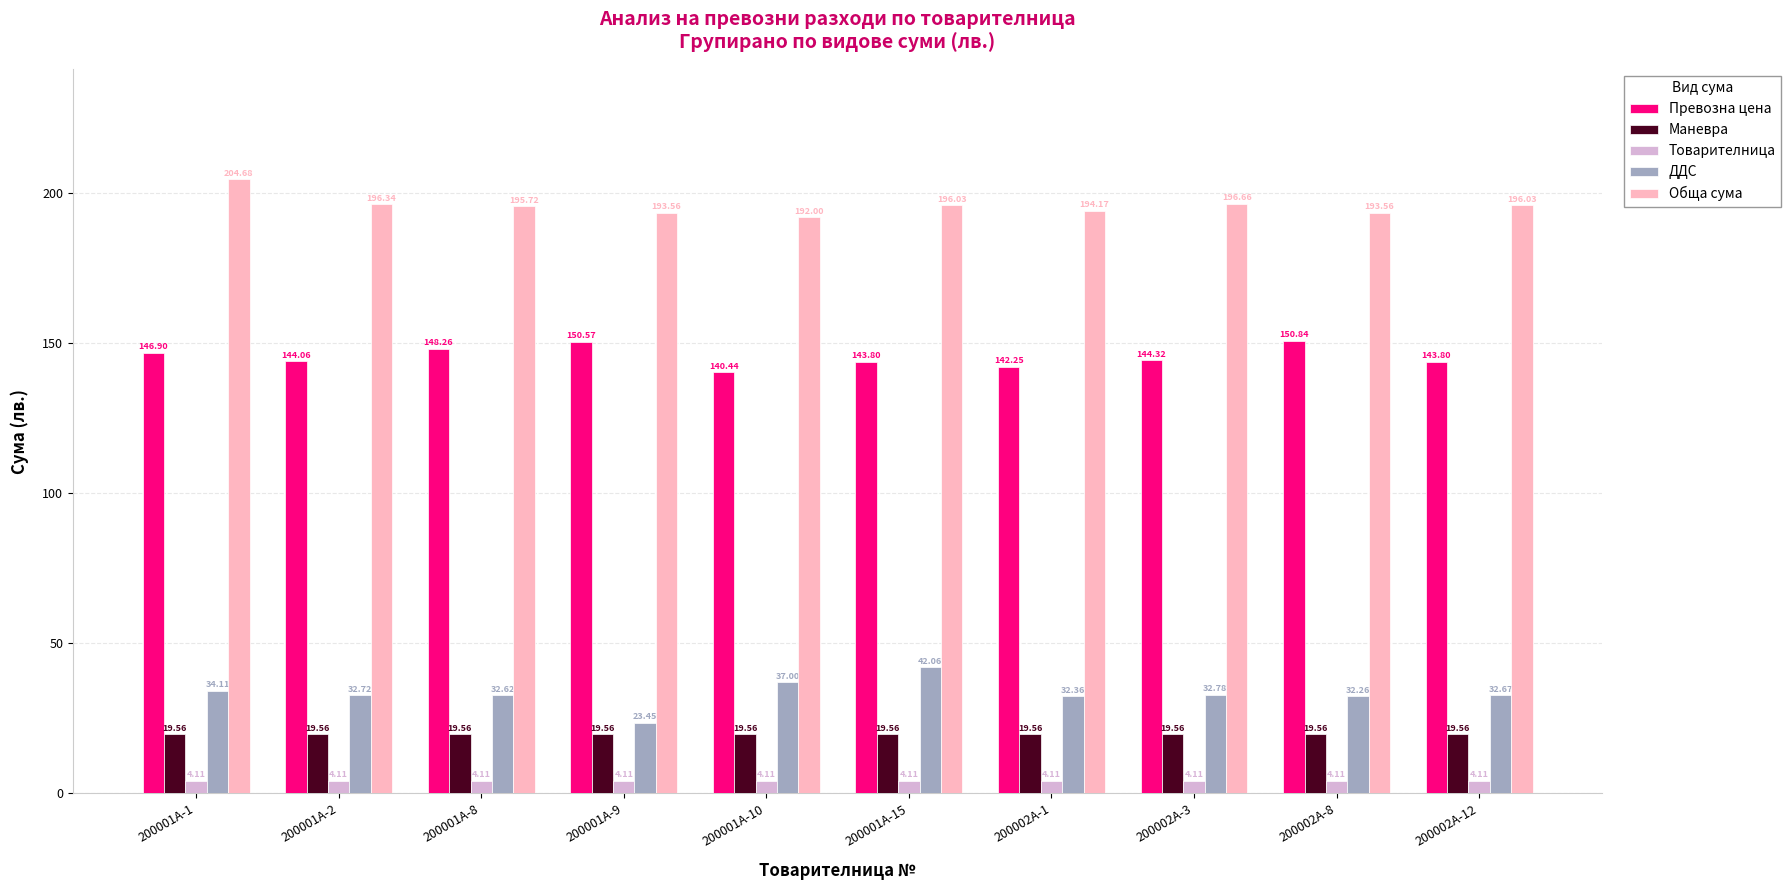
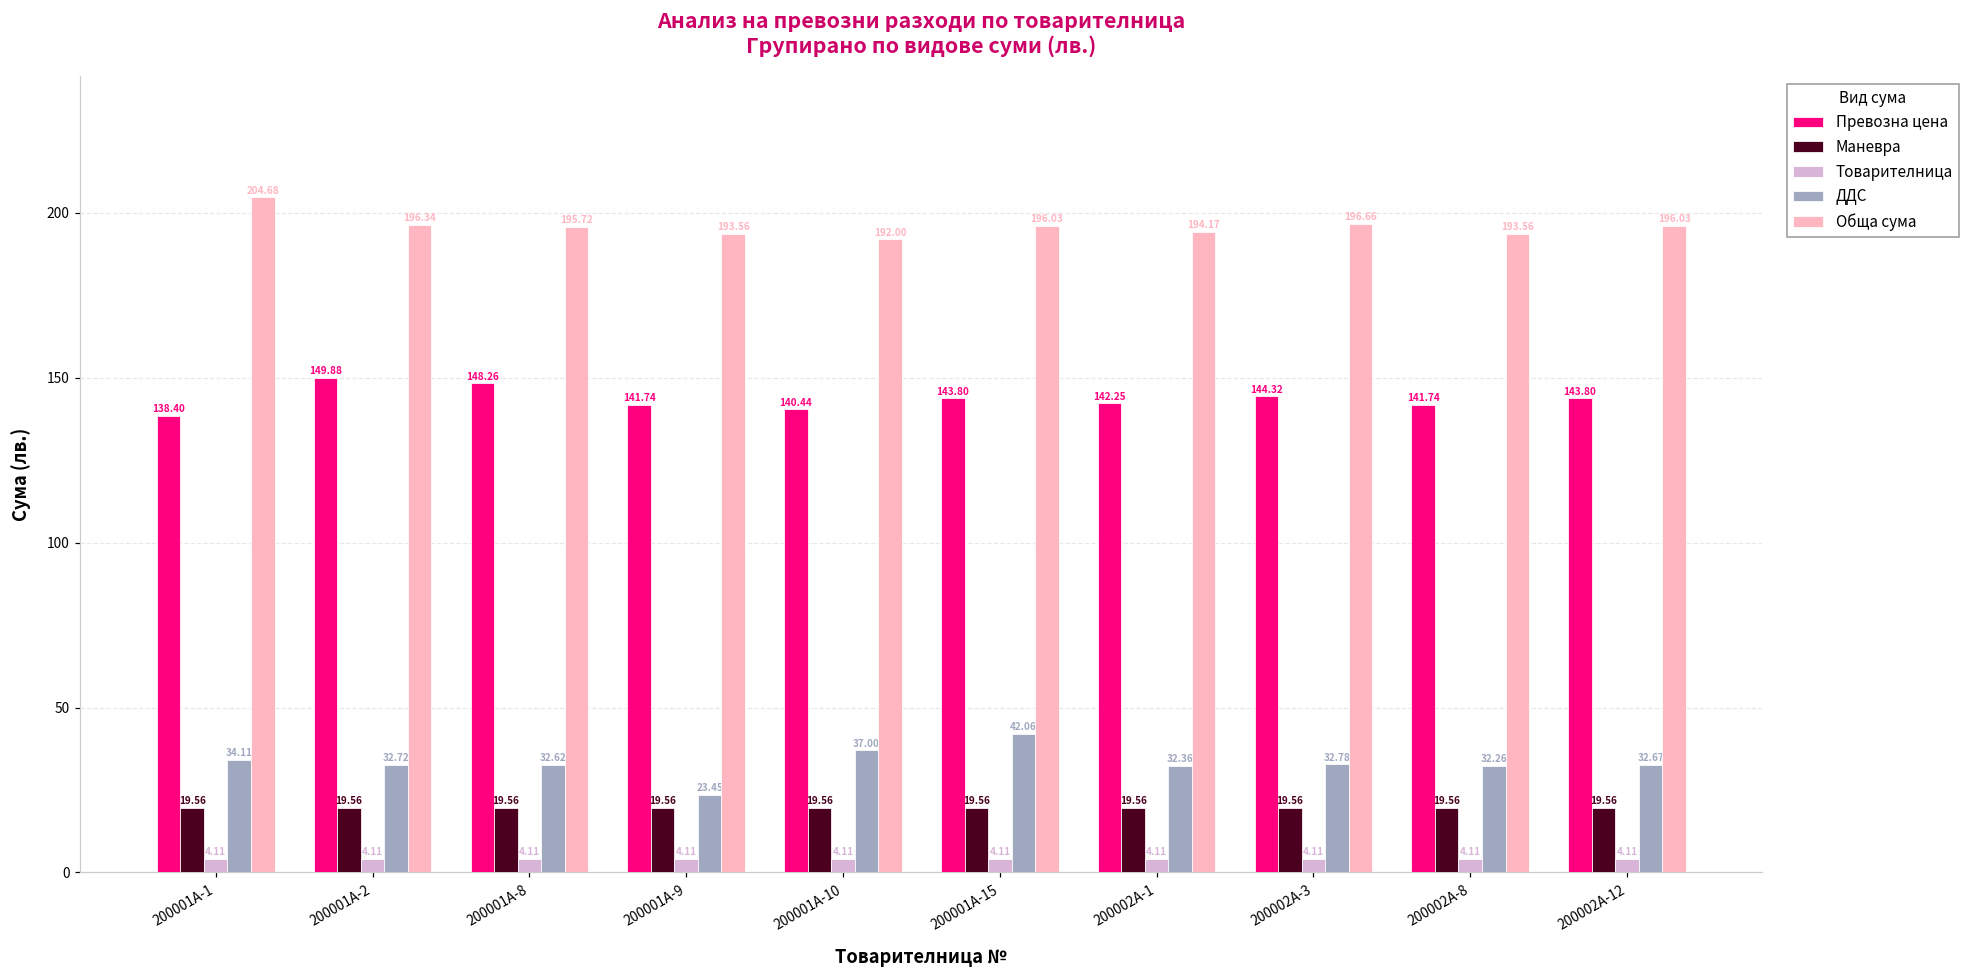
  {
    "Превозна цена": {
-     "200001А-1": 146.90,
-     "200001А-2": 144.06,
+     "200001А-1": 138.40,
+     "200001А-2": 149.88,
      "200001А-8": 148.26,
-     "200001А-9": 150.57,
+     "200001А-9": 141.74,
      "200001А-10": 140.44,
      "200001А-15": 143.80,
      "200002А-1": 142.25,
      "200002А-3": 144.32,
-     "200002А-8": 150.84,
+     "200002А-8": 141.74,
      "200002А-12": 143.80
    },
    "Маневра": {
      "200001А-1": 19.56,
      "200001А-2": 19.56,
      "200001А-8": 19.56,
      "200001А-9": 19.56,
      "200001А-10": 19.56,
      "200001А-15": 19.56,
      "200002А-1": 19.56,
      "200002А-3": 19.56,
      "200002А-8": 19.56,
      "200002А-12": 19.56
    },
    "ДДС": {
      "200001А-1": 34.11,
      "200001А-2": 32.72,
      "200001А-8": 32.62,
      "200001А-9": 23.45,
      "200001А-10": 37.00,
      "200001А-15": 42.06,
      "200002А-1": 32.36,
      "200002А-3": 32.78,
      "200002А-8": 32.26,
      "200002А-12": 32.67
    }
  }
